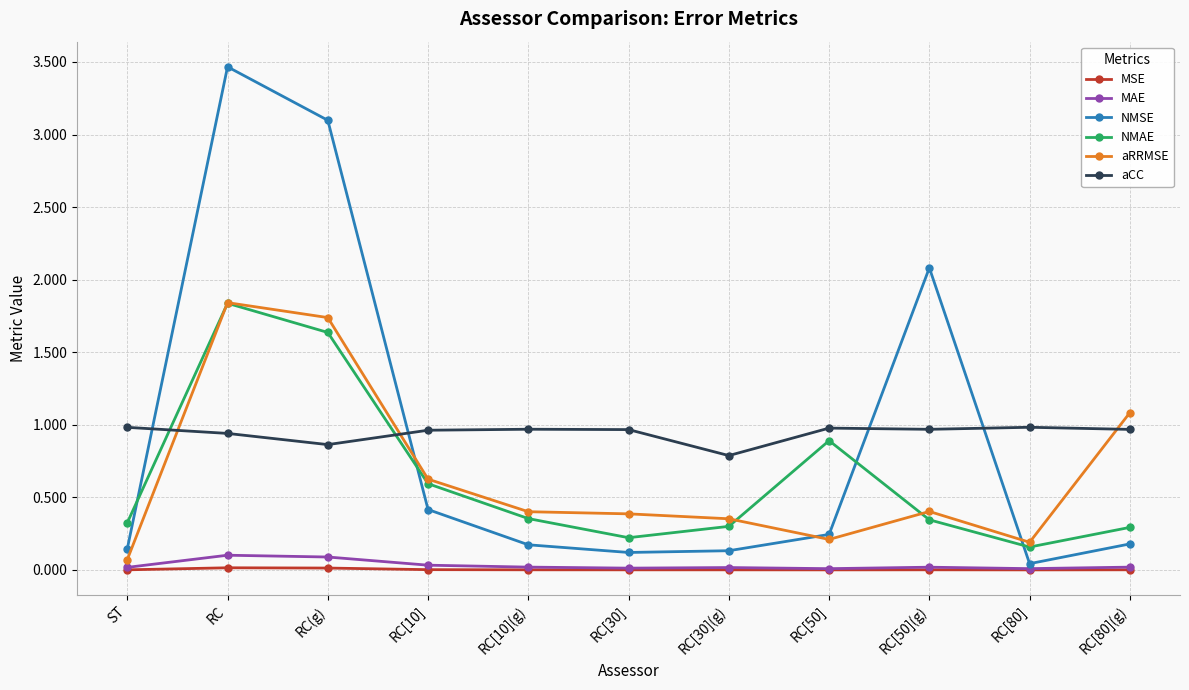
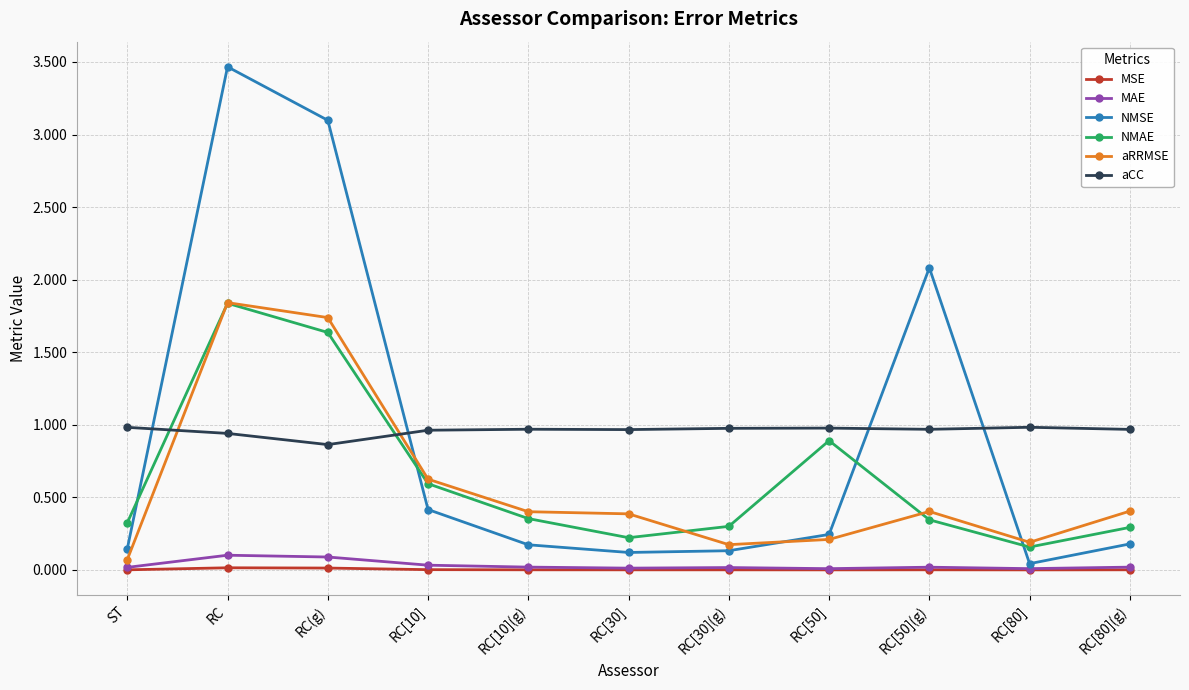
  {
    "MSE": {
      "RC": 0.01,
      "RC(g)": 0.01,
      "RC[10]": 0.00,
      "RC[10](g)": 0.00,
      "RC[50](g)": 0.00,
      "RC[80](g)": 0.00
    },
    "MAE": {
      "RC": 0.10,
      "RC(g)": 0.09,
      "RC[10]": 0.03,
      "RC[10](g)": 0.02,
      "RC[50](g)": 0.02,
      "RC[80](g)": 0.02
    },
    "NMSE": {
      "ST": 0.15,
      "RC": 3.47,
      "RC(g)": 3.10,
      "RC[10]": 0.42,
      "RC[10](g)": 0.17,
      "RC[30]": 0.12,
      "RC[30](g)": 0.13,
      "RC[50]": 0.24,
      "RC[50](g)": 2.08,
      "RC[80]": 0.04,
      "RC[80](g)": 0.18
    },
    "NMAE": {
      "ST": 0.32,
      "RC(g)": 1.64,
      "RC[10]": 0.59,
      "RC[10](g)": 0.35,
      "RC[30]": 0.22,
      "RC[30](g)": 0.30,
      "RC[50]": 0.89,
      "RC[50](g)": 0.35,
      "RC[80]": 0.16,
      "RC[80](g)": 0.29
    },
    "aRRMSE": {
      "ST": 0.07,
      "RC(g)": 1.74,
      "RC[10]": 0.63,
      "RC[10](g)": 0.40,
      "RC[30]": 0.39,
-     "RC[30](g)": 0.35,
+     "RC[30](g)": 0.17,
      "RC[50]": 0.21,
      "RC[50](g)": 0.40,
      "RC[80]": 0.19,
-     "RC[80](g)": 1.08
+     "RC[80](g)": 0.41
    },
    "aCC": {
      "ST": 0.98,
      "RC": 0.94,
      "RC(g)": 0.86,
      "RC[10]": 0.96,
      "RC[10](g)": 0.97,
      "RC[30]": 0.97,
-     "RC[30](g)": 0.79,
+     "RC[30](g)": 0.98,
      "RC[50]": 0.98,
      "RC[50](g)": 0.97,
      "RC[80]": 0.98,
      "RC[80](g)": 0.97
    }
  }
